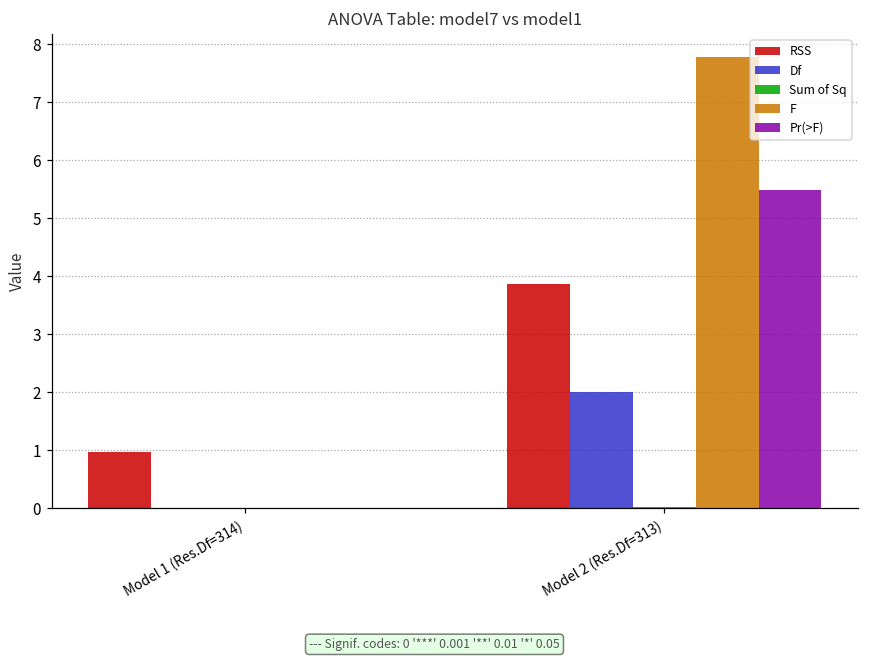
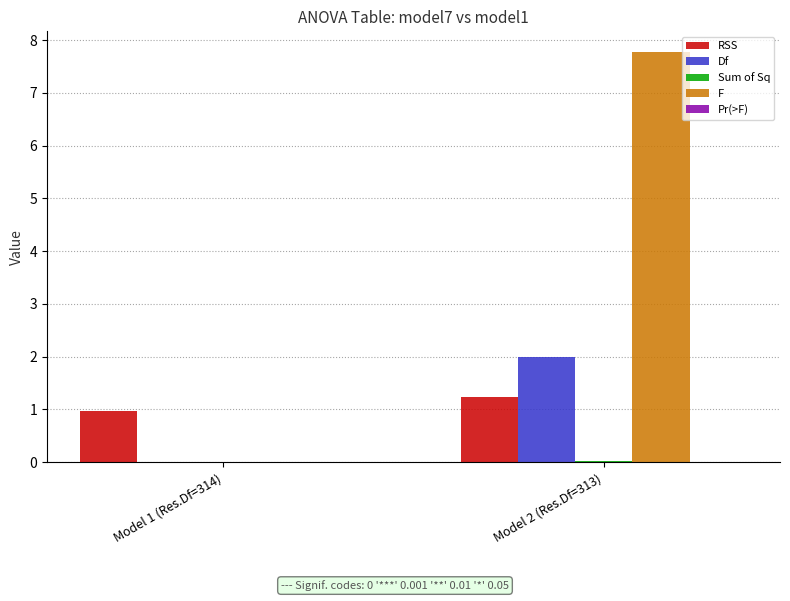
  {
    "RSS": {
      "Model 1 (Res.Df=314)": 1.0,
-     "Model 2 (Res.Df=313)": 3.9
+     "Model 2 (Res.Df=313)": 1.2
    },
    "Df": {
      "Model 1 (Res.Df=314)": 0.0,
      "Model 2 (Res.Df=313)": 2.0
    },
    "Sum of Sq": {
      "Model 1 (Res.Df=314)": 0.0
    },
    "F": {
      "Model 1 (Res.Df=314)": 0.0,
      "Model 2 (Res.Df=313)": 7.8
    },
    "Pr(>F)": {
      "Model 1 (Res.Df=314)": 0.0,
-     "Model 2 (Res.Df=313)": 5.5
+     "Model 2 (Res.Df=313)": 0.0
    }
  }
